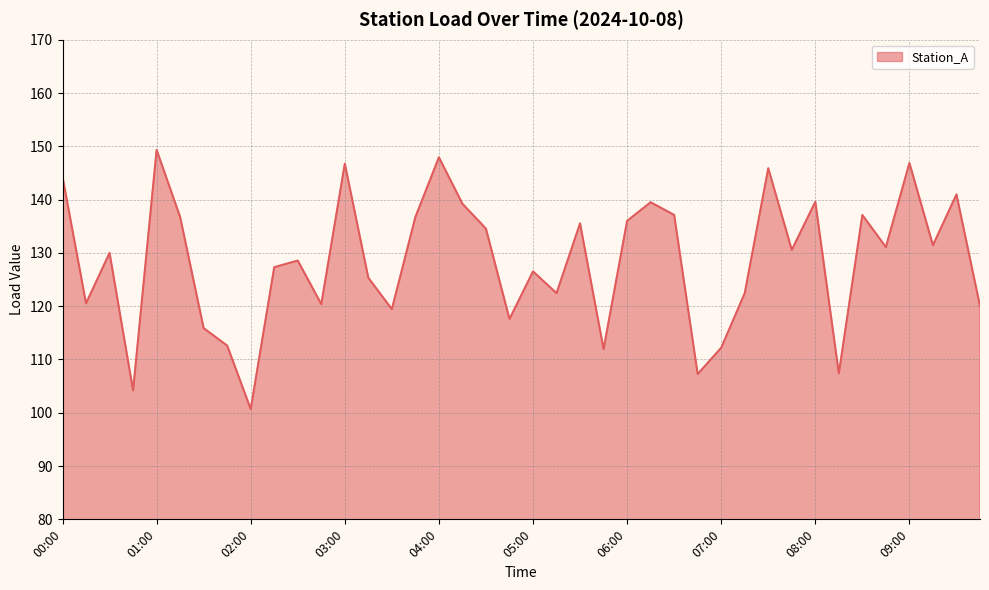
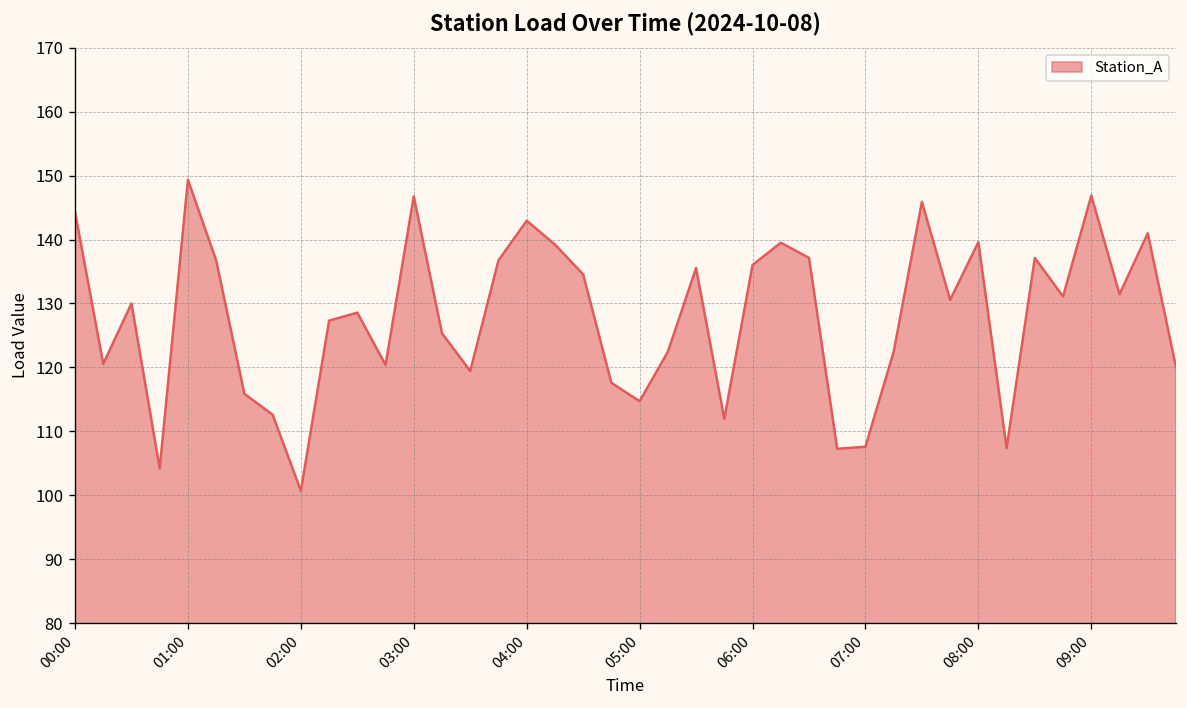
  {
    "00:00": 144,
    "01:00": 149,
    "02:00": 101,
    "03:00": 147,
-   "04:00": 148,
-   "05:00": 127,
+   "04:00": 143,
+   "05:00": 115,
    "06:00": 136,
-   "07:00": 112,
+   "07:00": 108,
    "08:00": 140,
    "09:00": 147
  }
